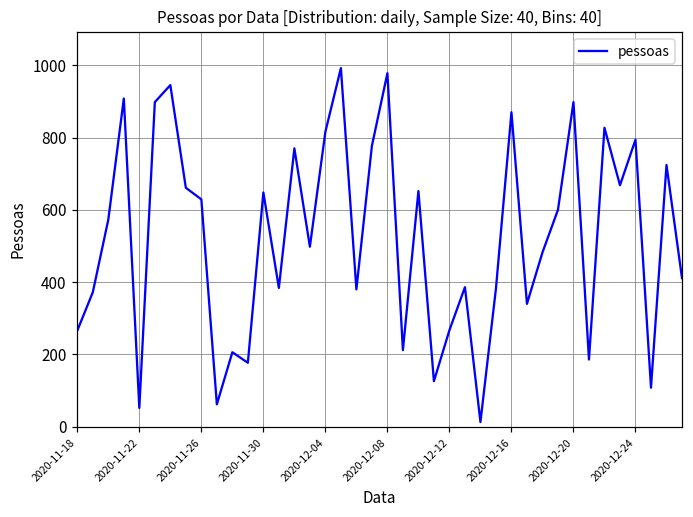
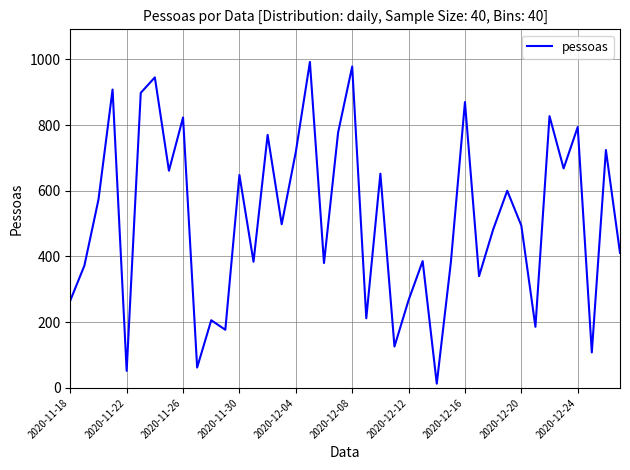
  {
    "2020-11-18": 270,
    "2020-11-22": 50,
-   "2020-11-26": 630,
+   "2020-11-26": 820,
    "2020-11-30": 650,
-   "2020-12-04": 820,
+   "2020-12-04": 720,
    "2020-12-08": 980,
    "2020-12-12": 270,
    "2020-12-16": 870,
-   "2020-12-20": 900,
+   "2020-12-20": 490,
    "2020-12-24": 790
  }
